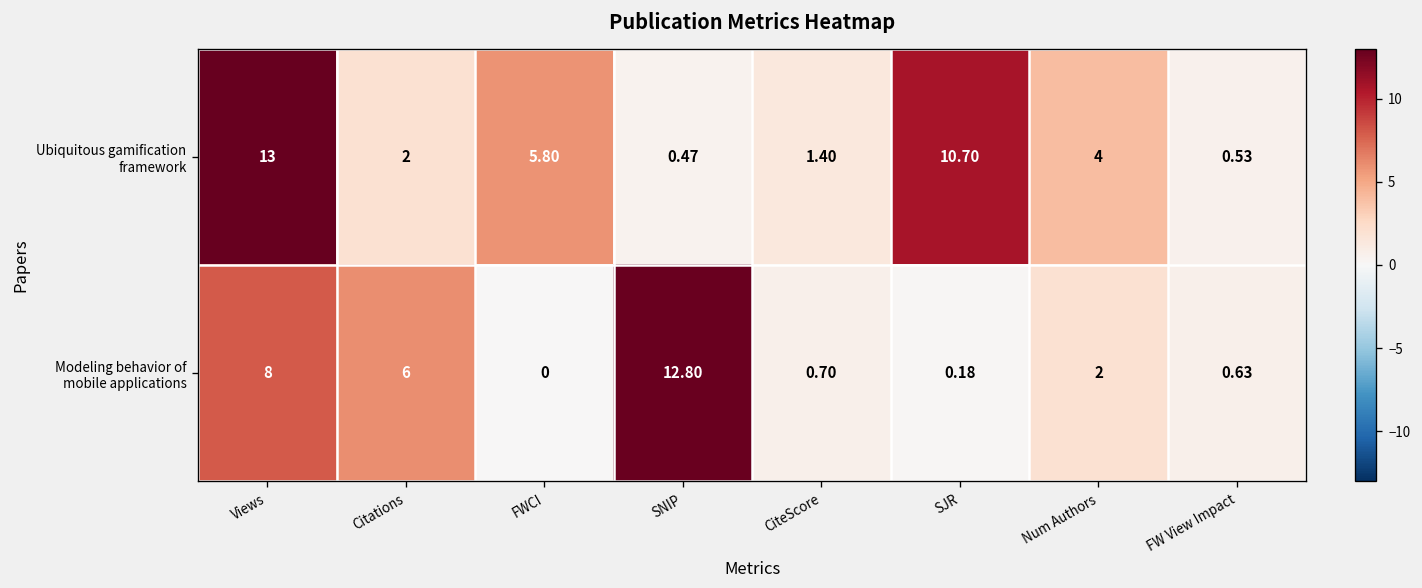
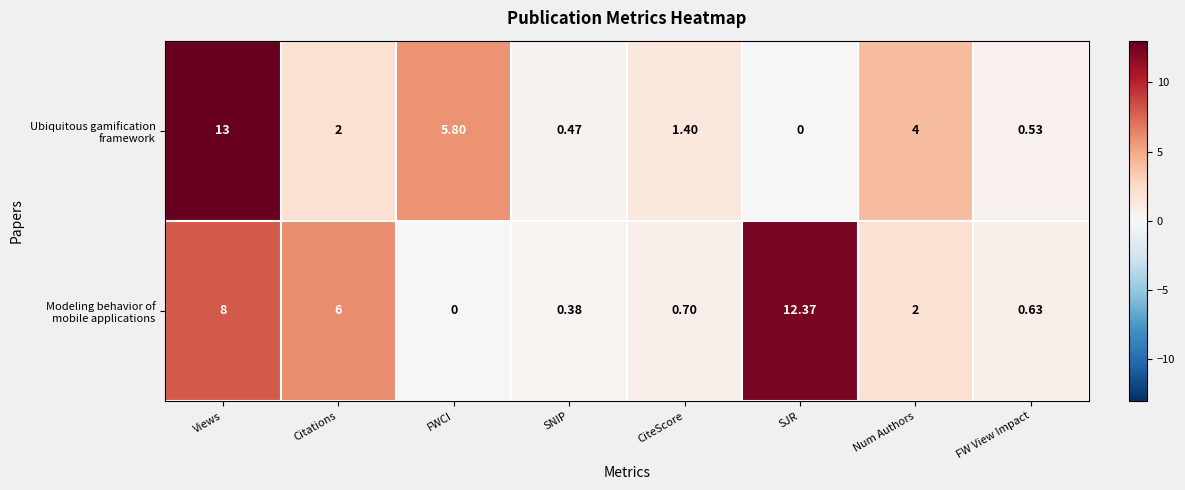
  {
    "Ubiquitous gamification framework": {
      "Views": 13,
      "Citations": 2,
      "FWCI": 5.80,
      "SNIP": 0.47,
      "CiteScore": 1.40,
-     "SJR": 10.70,
+     "SJR": 0,
      "Num Authors": 4,
      "FW View Impact": 0.53
    },
    "Modeling behavior of mobile applications": {
      "Views": 8,
      "Citations": 6,
      "FWCI": 0,
-     "SNIP": 12.80,
+     "SNIP": 0.38,
      "CiteScore": 0.70,
-     "SJR": 0.18,
+     "SJR": 12.37,
      "Num Authors": 2,
      "FW View Impact": 0.63
    }
  }
